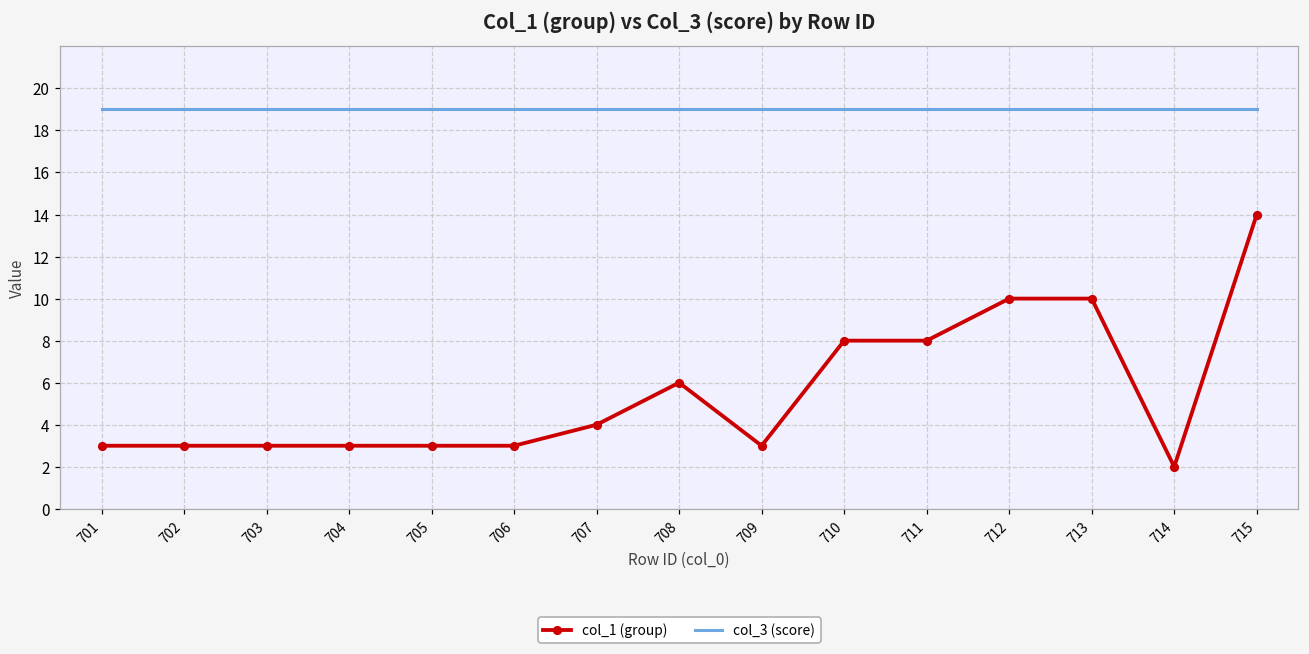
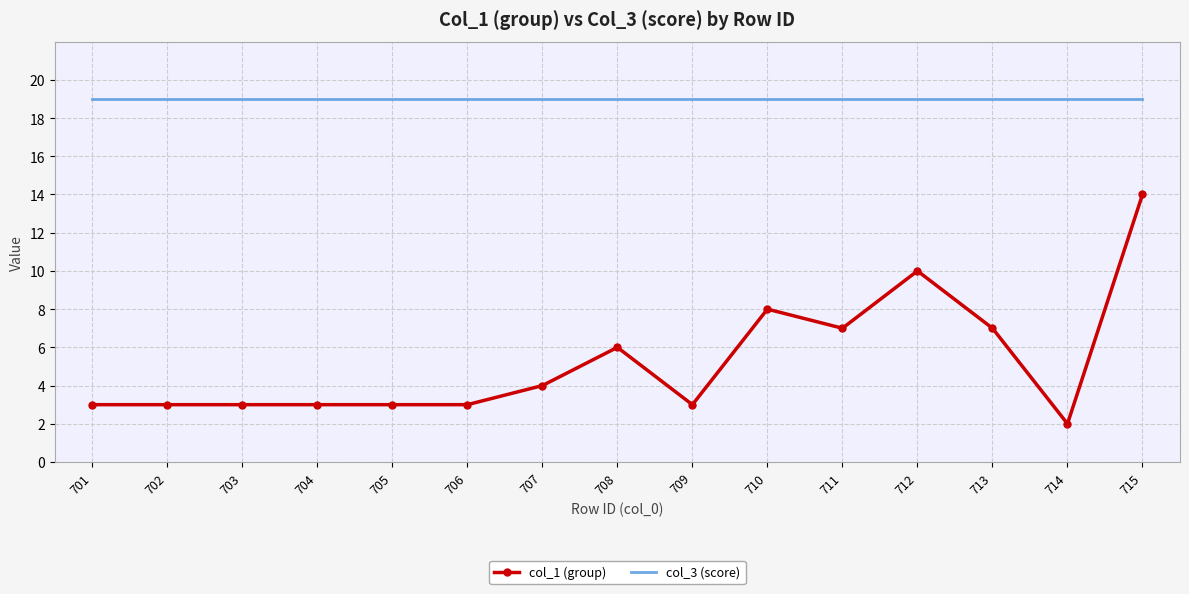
  {
    "col_1 (group)": {
      "701": 3,
      "702": 3,
      "703": 3,
      "704": 3,
      "705": 3,
      "706": 3,
      "707": 4,
      "708": 6,
      "709": 3,
      "710": 8,
-     "711": 8,
+     "711": 7,
      "712": 10,
-     "713": 10,
+     "713": 7,
      "714": 2,
      "715": 14
    },
    "col_3 (score)": {
      "701": 19,
      "702": 19,
      "703": 19,
      "704": 19,
      "705": 19,
      "706": 19,
      "707": 19,
      "708": 19,
      "709": 19,
      "710": 19,
      "711": 19,
      "712": 19,
      "713": 19,
      "714": 19,
      "715": 19
    }
  }
